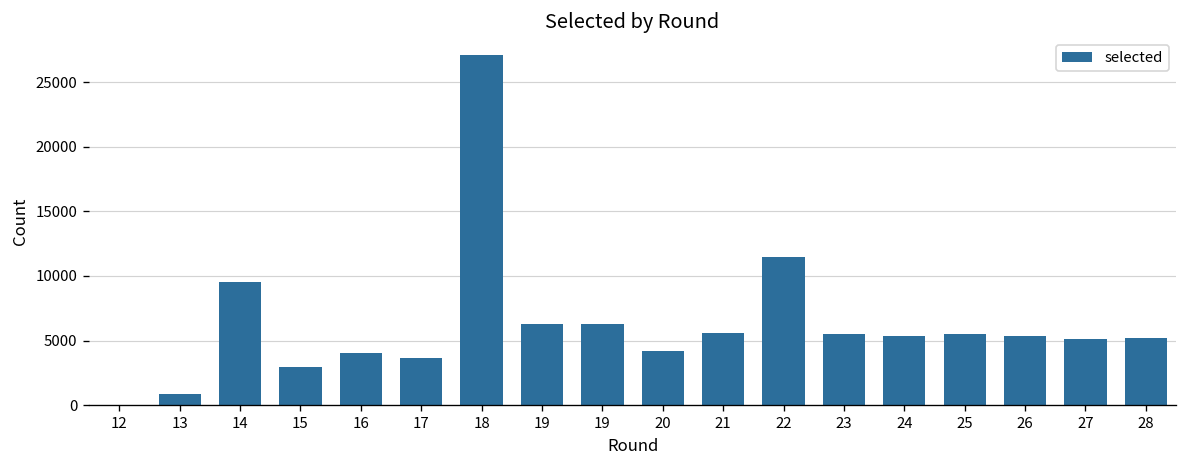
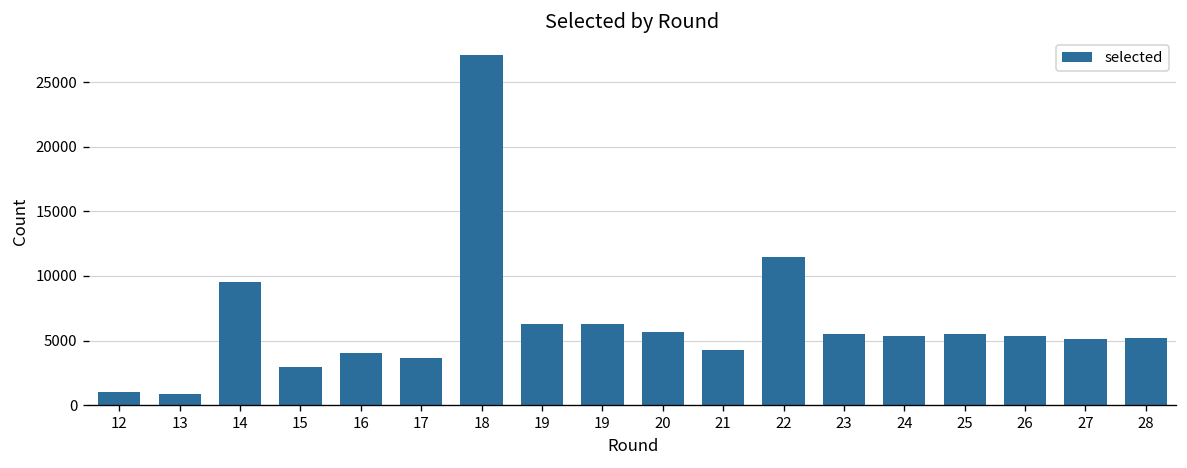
  {
-   "12": 0,
+   "12": 1000,
    "13": 800,
    "14": 9500,
    "15": 3000,
    "16": 4000,
    "17": 3700,
    "18": 27100,
-   "20": 4200,
-   "21": 5600,
+   "20": 5600,
+   "21": 4300,
    "22": 11400,
    "23": 5500,
    "24": 5400,
    "25": 5500,
    "26": 5400,
    "27": 5200,
    "28": 5200
  }
